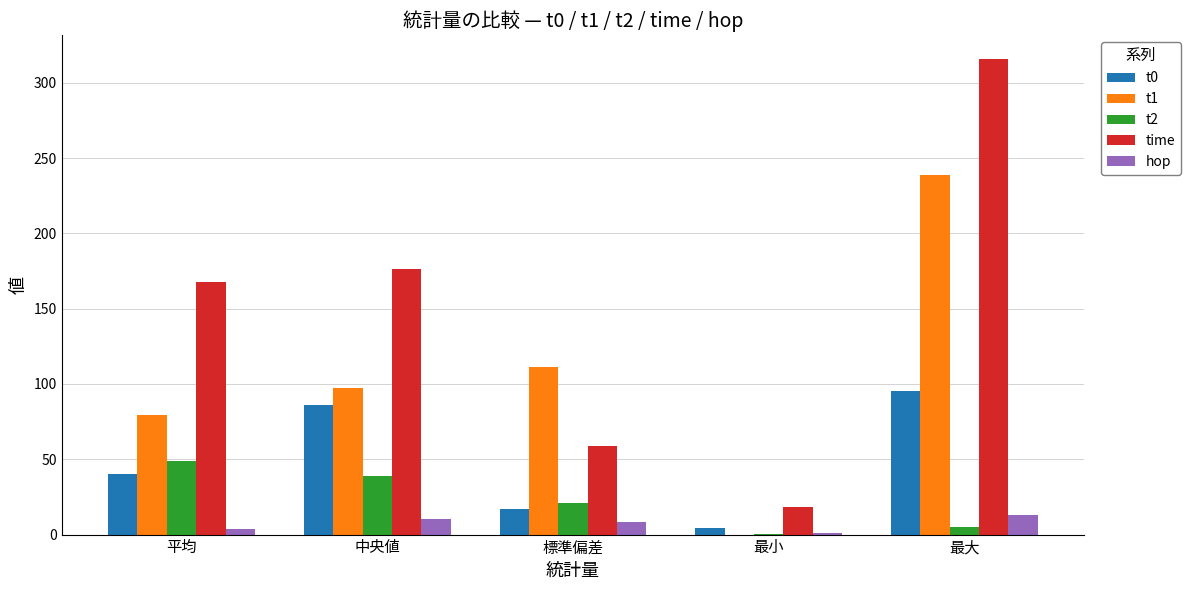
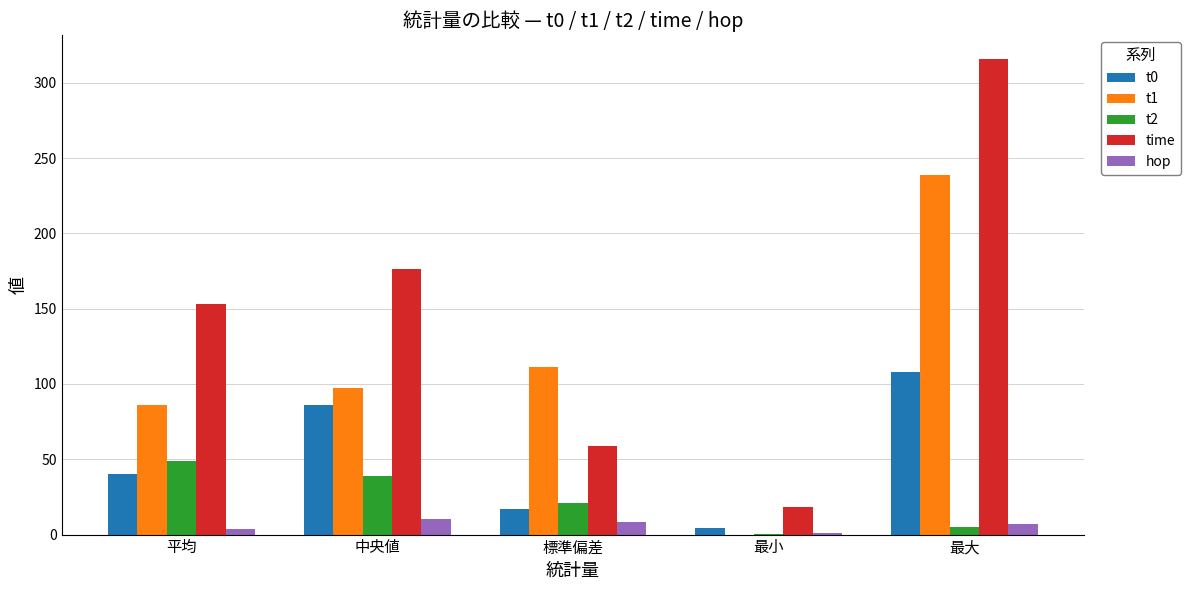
  {
    "t0": {
      "平均": 40,
      "中央値": 86,
      "標準偏差": 17,
      "最小": 5,
-     "最大": 95
+     "最大": 108
    },
    "t1": {
-     "平均": 79,
+     "平均": 86,
      "中央値": 97,
      "標準偏差": 111,
      "最小": 0,
      "最大": 239
    },
    "t2": {
      "平均": 49,
      "中央値": 39,
      "標準偏差": 21,
      "最大": 5
    },
    "time": {
-     "平均": 168,
+     "平均": 153,
      "中央値": 176,
      "標準偏差": 59,
      "最小": 18,
      "最大": 316
    },
    "hop": {
      "平均": 4,
      "中央値": 10,
      "標準偏差": 9,
-     "最大": 13
+     "最大": 7
    }
  }
